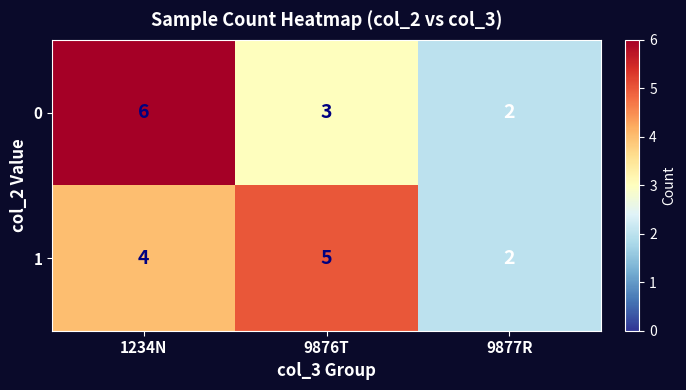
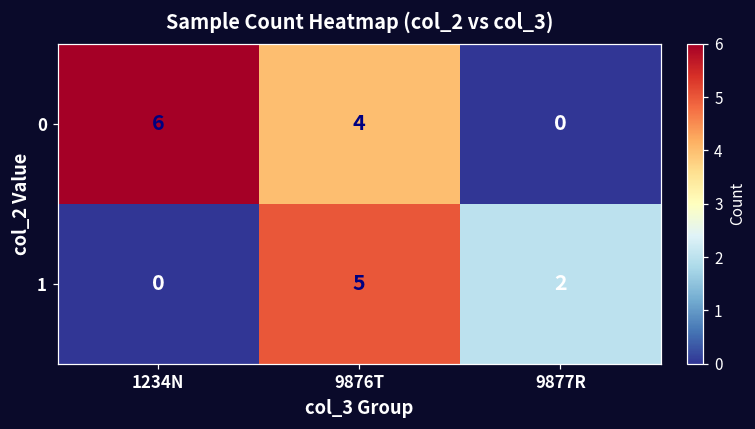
  {
    "0": {
      "1234N": 6,
-     "9876T": 3,
-     "9877R": 2
+     "9876T": 4,
+     "9877R": 0
    },
    "1": {
-     "1234N": 4,
+     "1234N": 0,
      "9876T": 5,
      "9877R": 2
    }
  }
